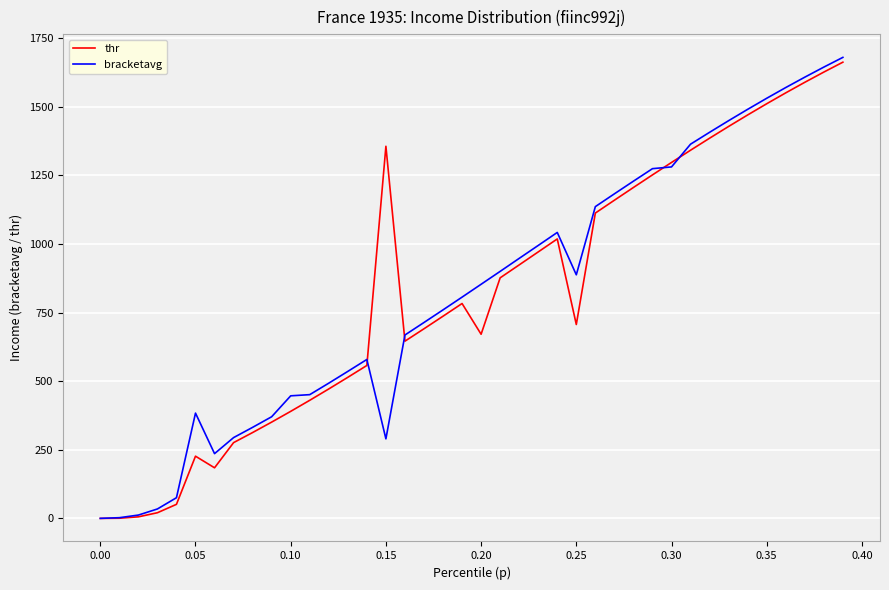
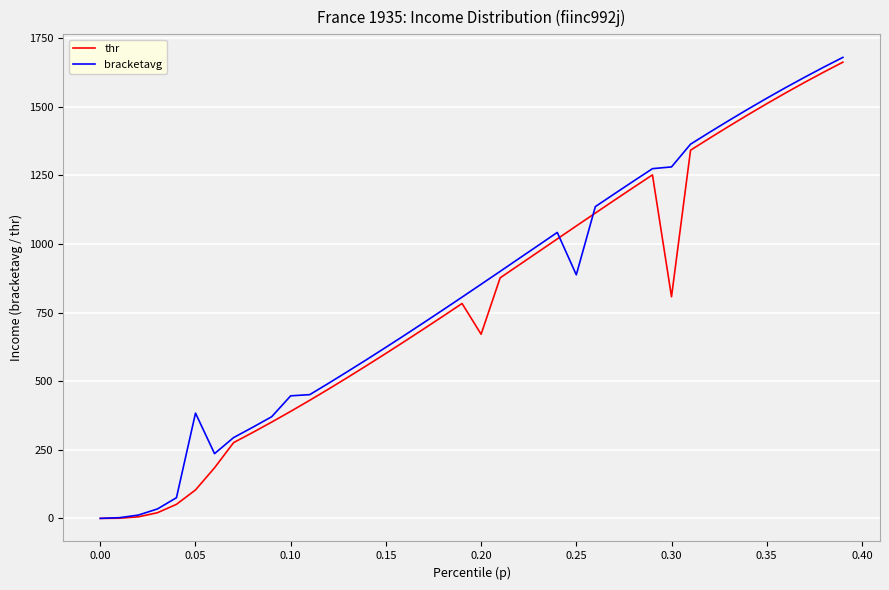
  {
    "thr": {
-     "0.05": 230,
+     "0.05": 100,
      "0.10": 390,
-     "0.15": 1360,
+     "0.15": 600,
      "0.20": 670,
-     "0.25": 710,
-     "0.30": 1300,
+     "0.25": 1070,
+     "0.30": 810,
      "0.35": 1510
    },
    "bracketavg": {
      "0.05": 380,
      "0.10": 450,
-     "0.15": 290,
+     "0.15": 620,
      "0.20": 850,
      "0.25": 890,
      "0.30": 1280,
      "0.35": 1530
    }
  }
